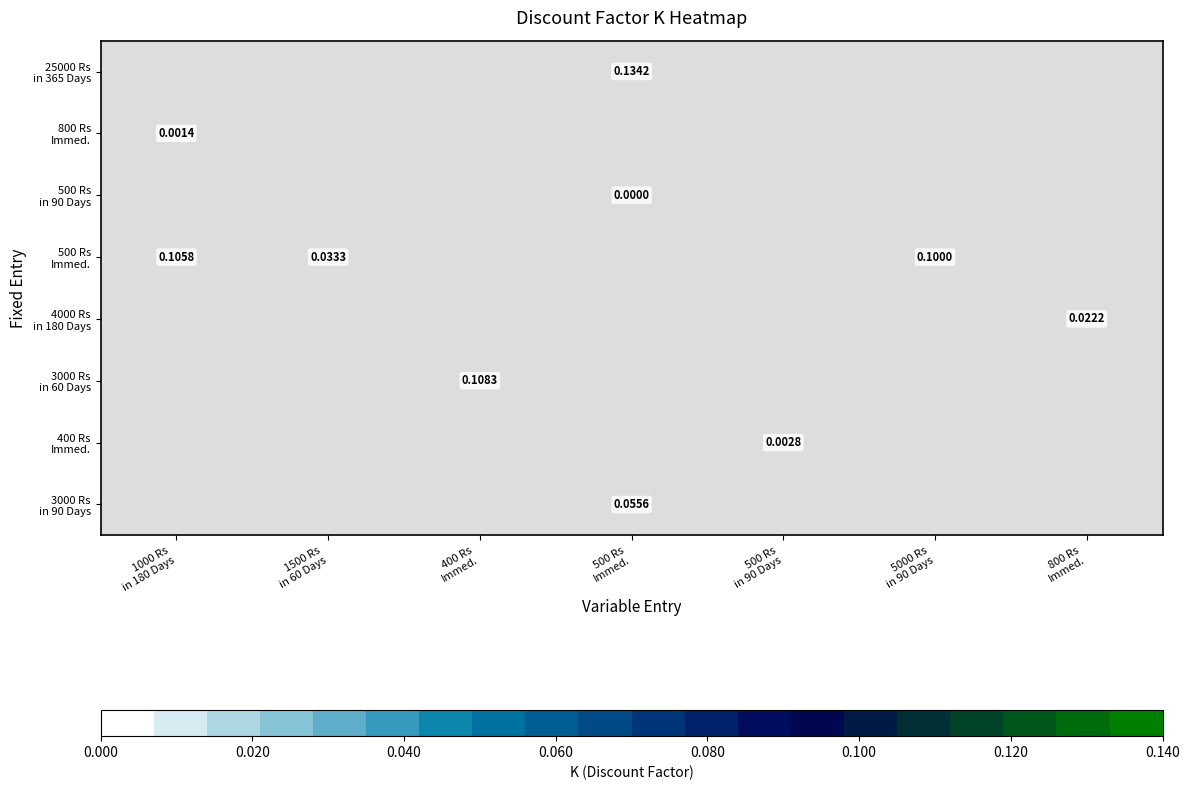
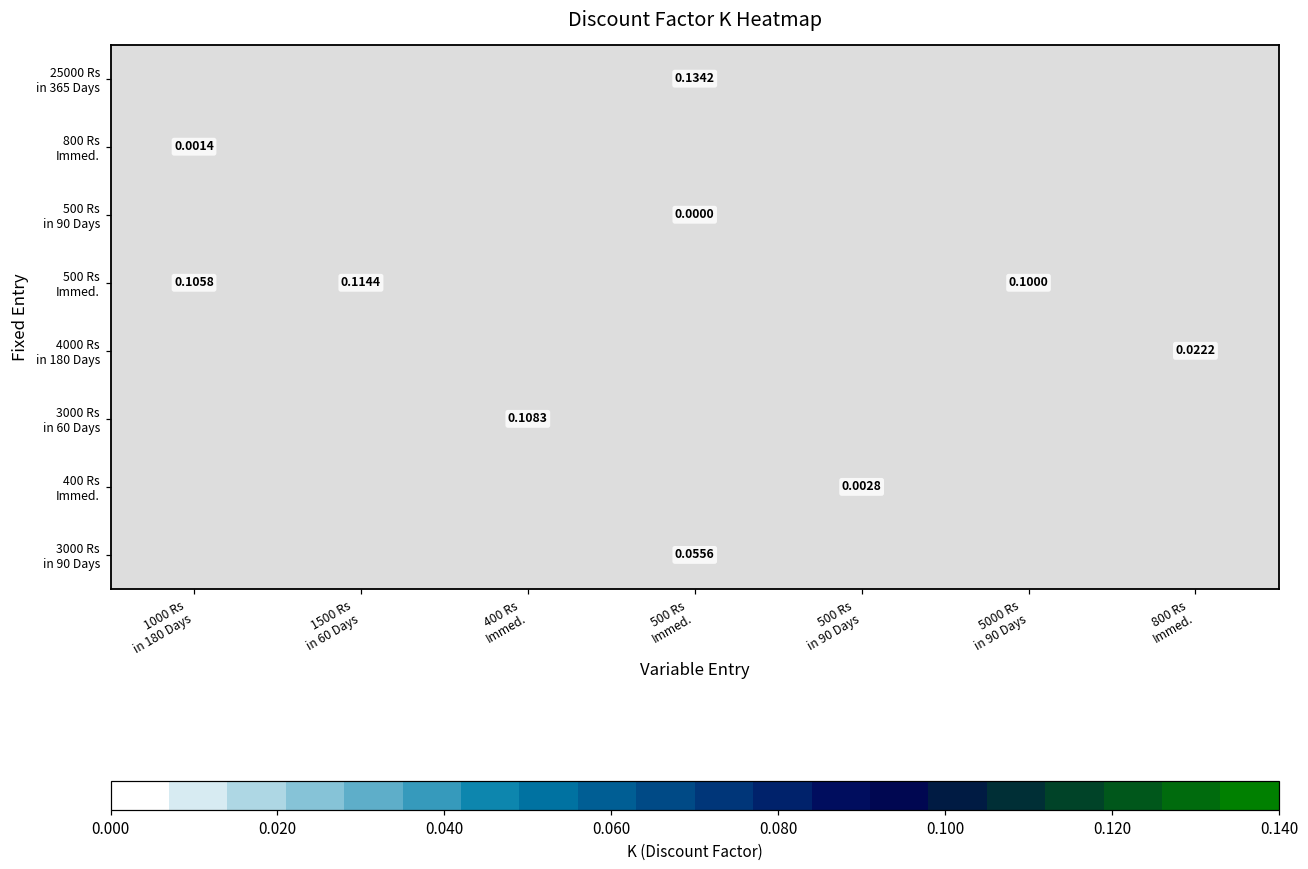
  {
    "500 Rs Immed.": {
-     "1500 Rs in 60 Days": 0.0333
+     "1500 Rs in 60 Days": 0.1144
    }
  }
